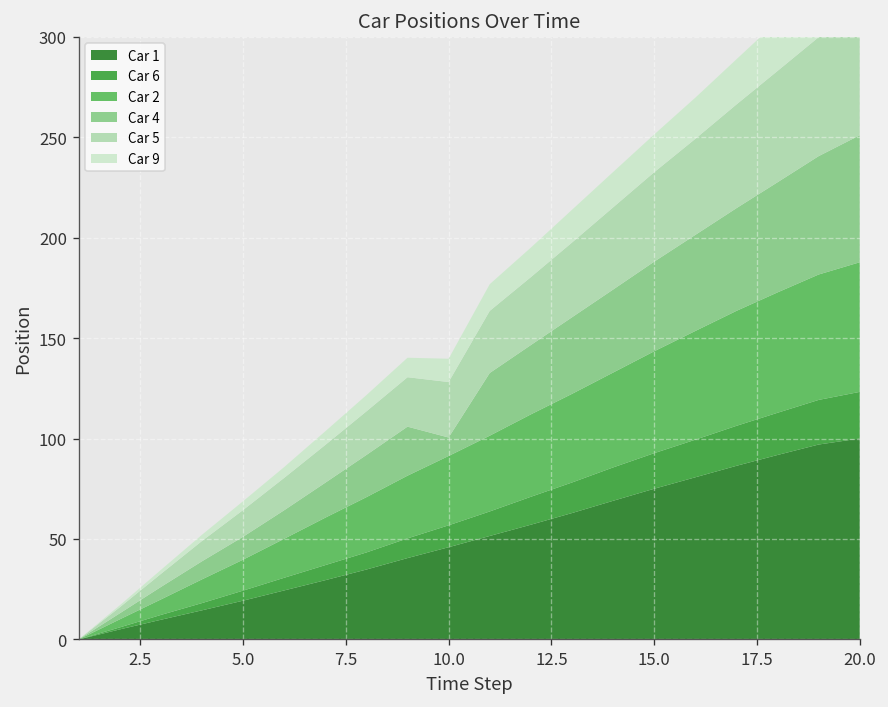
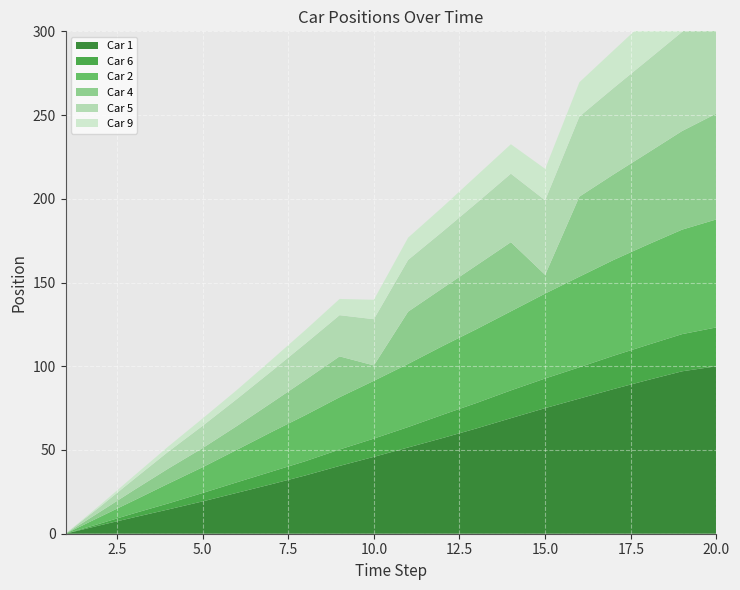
  {
    "Car 4": {
      "5.0": 11,
      "10.0": 9,
-     "15.0": 45,
+     "15.0": 11,
      "20.0": 63
    }
  }
